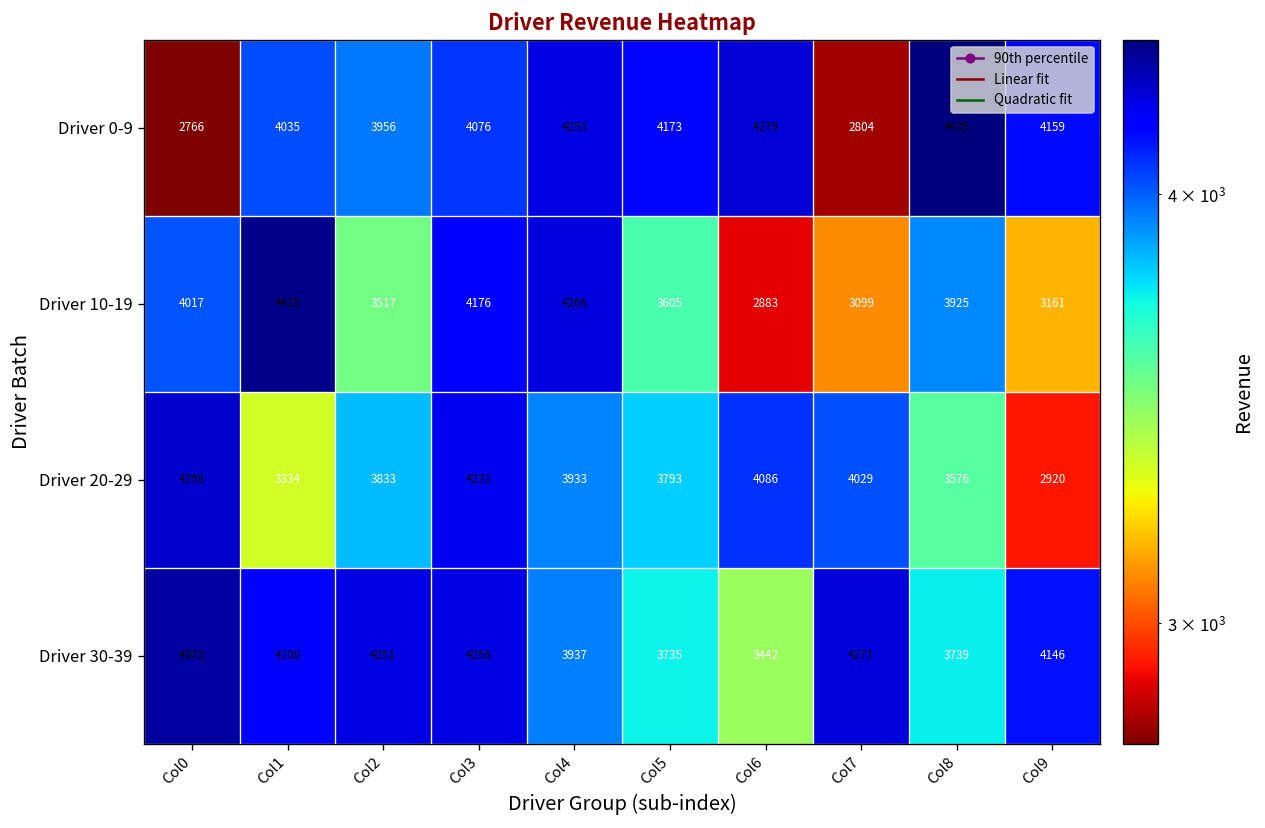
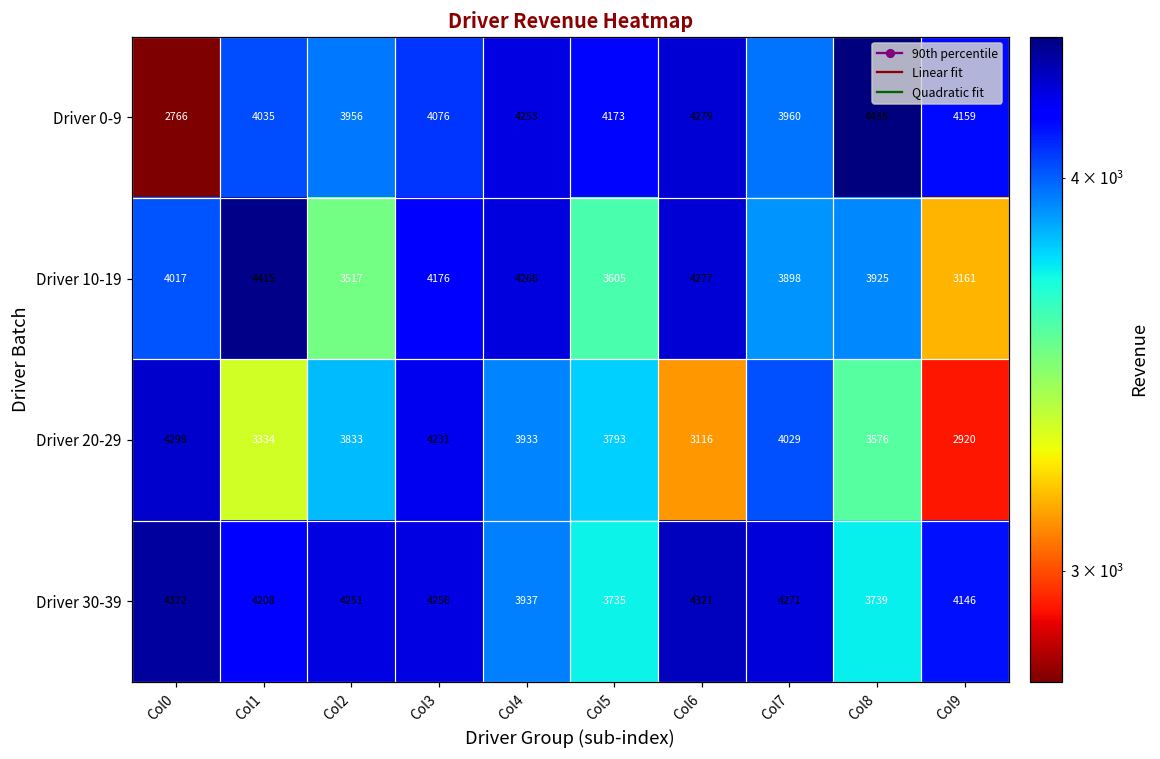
  {
    "Driver 0-9": {
      "Col0": 2766,
      "Col1": 4035,
      "Col2": 3956,
      "Col3": 4076,
      "Col4": 4253,
      "Col5": 4173,
      "Col6": 4279,
-     "Col7": 2804,
+     "Col7": 3960,
      "Col8": 4435,
      "Col9": 4159
    },
    "Driver 10-19": {
      "Col0": 4017,
      "Col1": 4415,
      "Col2": 3517,
      "Col3": 4176,
      "Col4": 4266,
      "Col5": 3605,
-     "Col6": 2883,
-     "Col7": 3099,
+     "Col6": 4277,
+     "Col7": 3898,
      "Col8": 3925,
      "Col9": 3161
    },
    "Driver 20-29": {
      "Col0": 4298,
      "Col1": 3334,
      "Col2": 3833,
      "Col3": 4231,
      "Col4": 3933,
      "Col5": 3793,
-     "Col6": 4086,
+     "Col6": 3116,
      "Col7": 4029,
      "Col8": 3576,
      "Col9": 2920
    },
    "Driver 30-39": {
      "Col0": 4372,
      "Col1": 4208,
      "Col2": 4251,
      "Col3": 4256,
      "Col4": 3937,
      "Col5": 3735,
-     "Col6": 3442,
+     "Col6": 4321,
      "Col7": 4271,
      "Col8": 3739,
      "Col9": 4146
    }
  }
